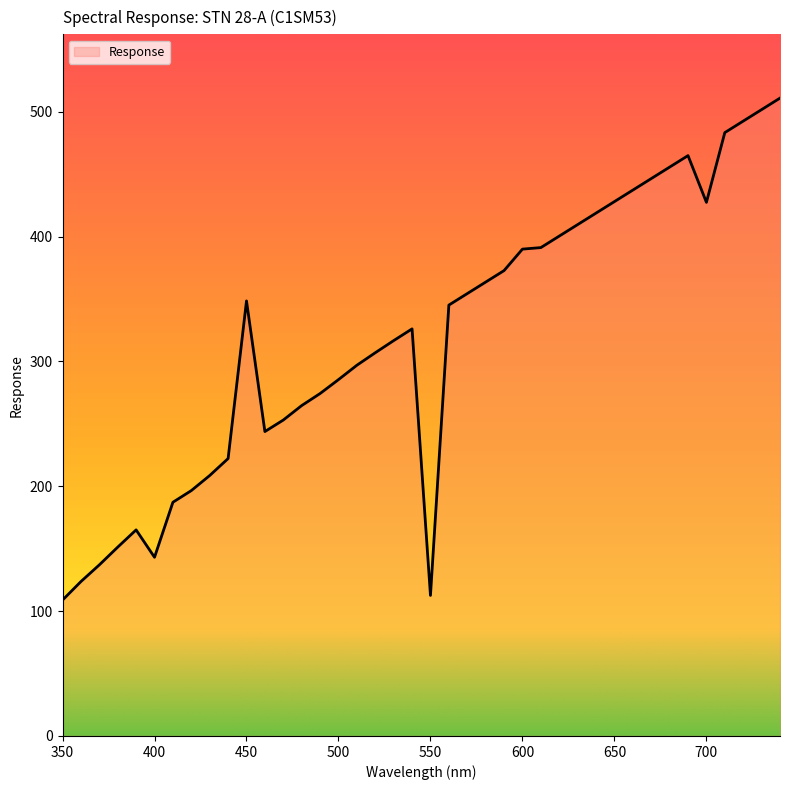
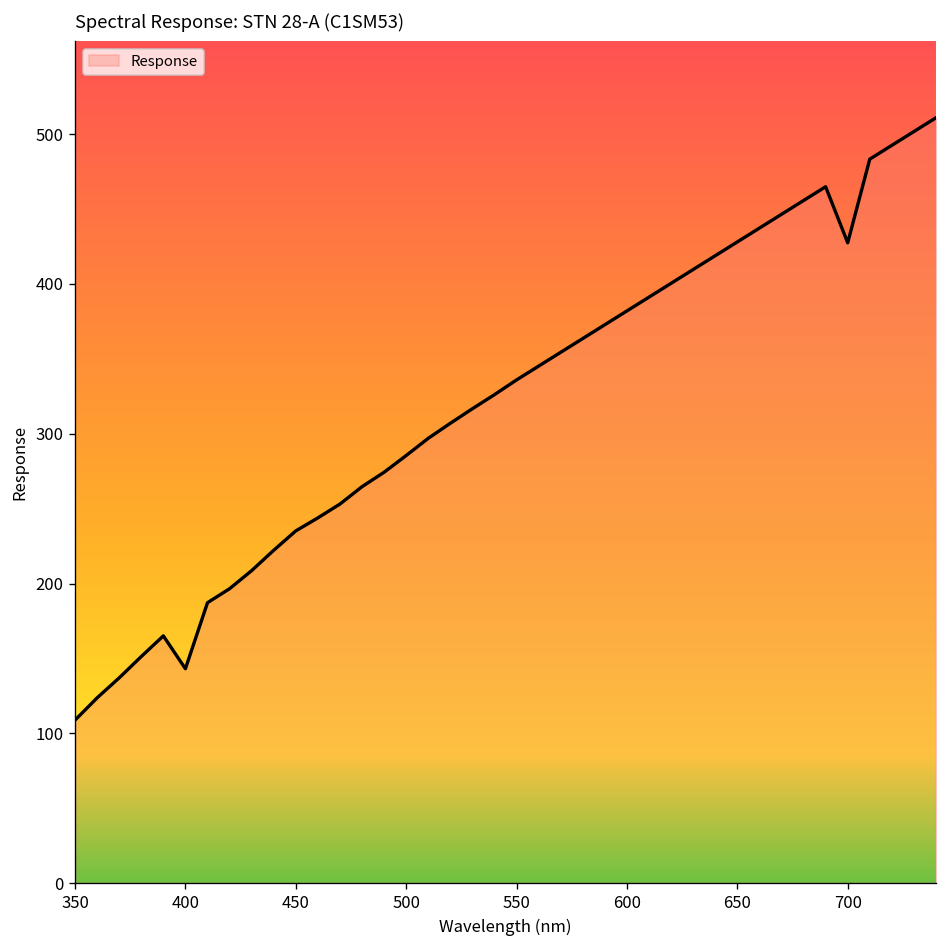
  {
    "350": 109,
    "400": 143,
-   "450": 348,
+   "450": 235,
    "500": 285,
-   "550": 113,
-   "600": 390,
+   "550": 336,
+   "600": 382,
    "650": 428,
    "700": 427
  }
